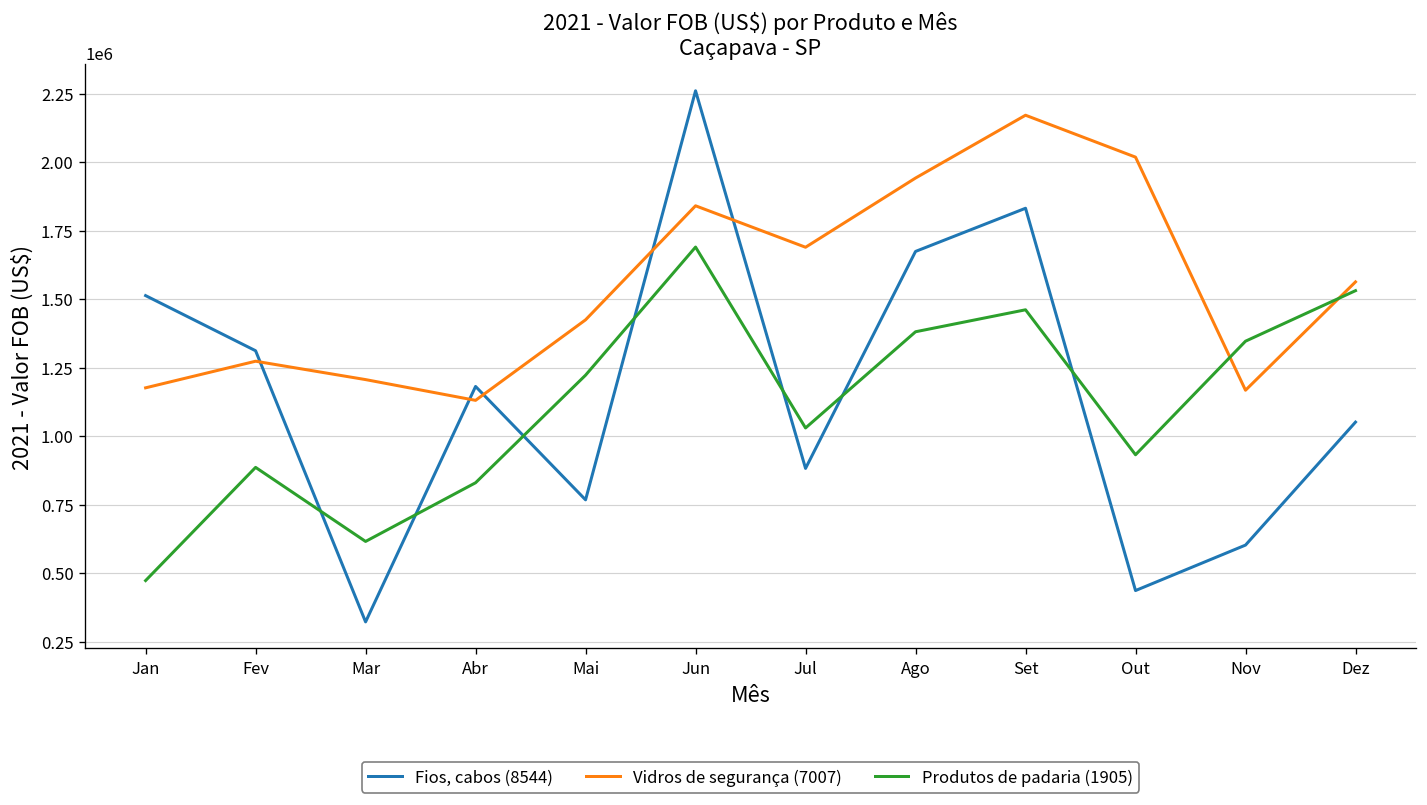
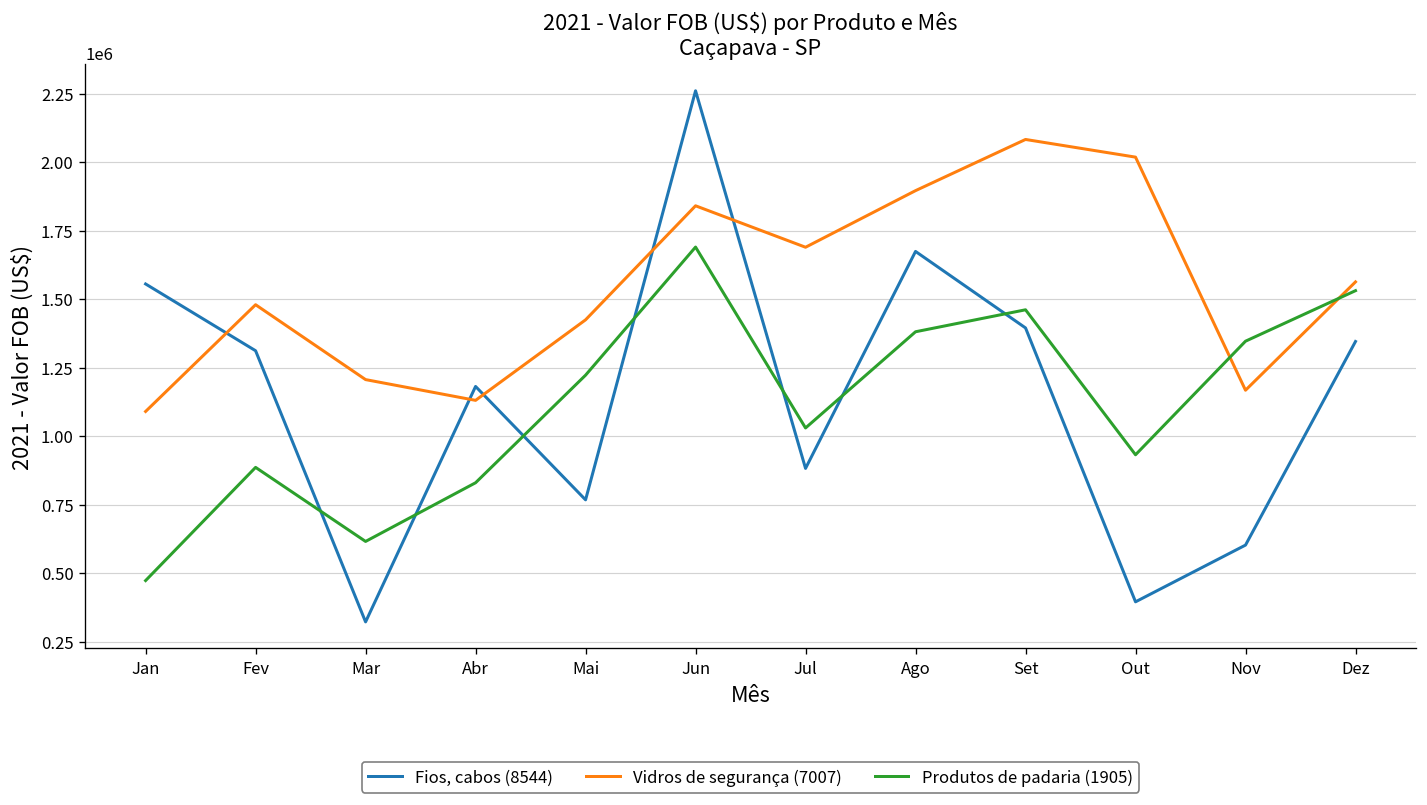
  {
    "Fios, cabos (8544)": {
-     "Jan": 1510000,
+     "Jan": 1560000,
      "Fev": 1310000,
      "Mar": 320000,
      "Abr": 1180000,
      "Mai": 770000,
      "Jun": 2260000,
      "Jul": 880000,
      "Ago": 1670000,
-     "Set": 1830000,
-     "Out": 440000,
+     "Set": 1390000,
+     "Out": 400000,
      "Nov": 600000,
-     "Dez": 1050000
+     "Dez": 1350000
    },
    "Vidros de segurança (7007)": {
-     "Jan": 1180000,
-     "Fev": 1270000,
+     "Jan": 1090000,
+     "Fev": 1480000,
      "Mar": 1210000,
      "Abr": 1130000,
      "Mai": 1420000,
      "Jun": 1840000,
      "Jul": 1690000,
-     "Ago": 1940000,
-     "Set": 2170000,
+     "Ago": 1900000,
+     "Set": 2080000,
      "Out": 2020000,
      "Nov": 1170000,
      "Dez": 1560000
    },
    "Produtos de padaria (1905)": {
      "Jan": 470000,
      "Fev": 890000,
      "Mar": 620000,
      "Abr": 830000,
      "Mai": 1220000,
      "Jun": 1690000,
      "Jul": 1030000,
      "Ago": 1380000,
      "Set": 1460000,
      "Out": 930000,
      "Nov": 1350000,
      "Dez": 1530000
    }
  }
